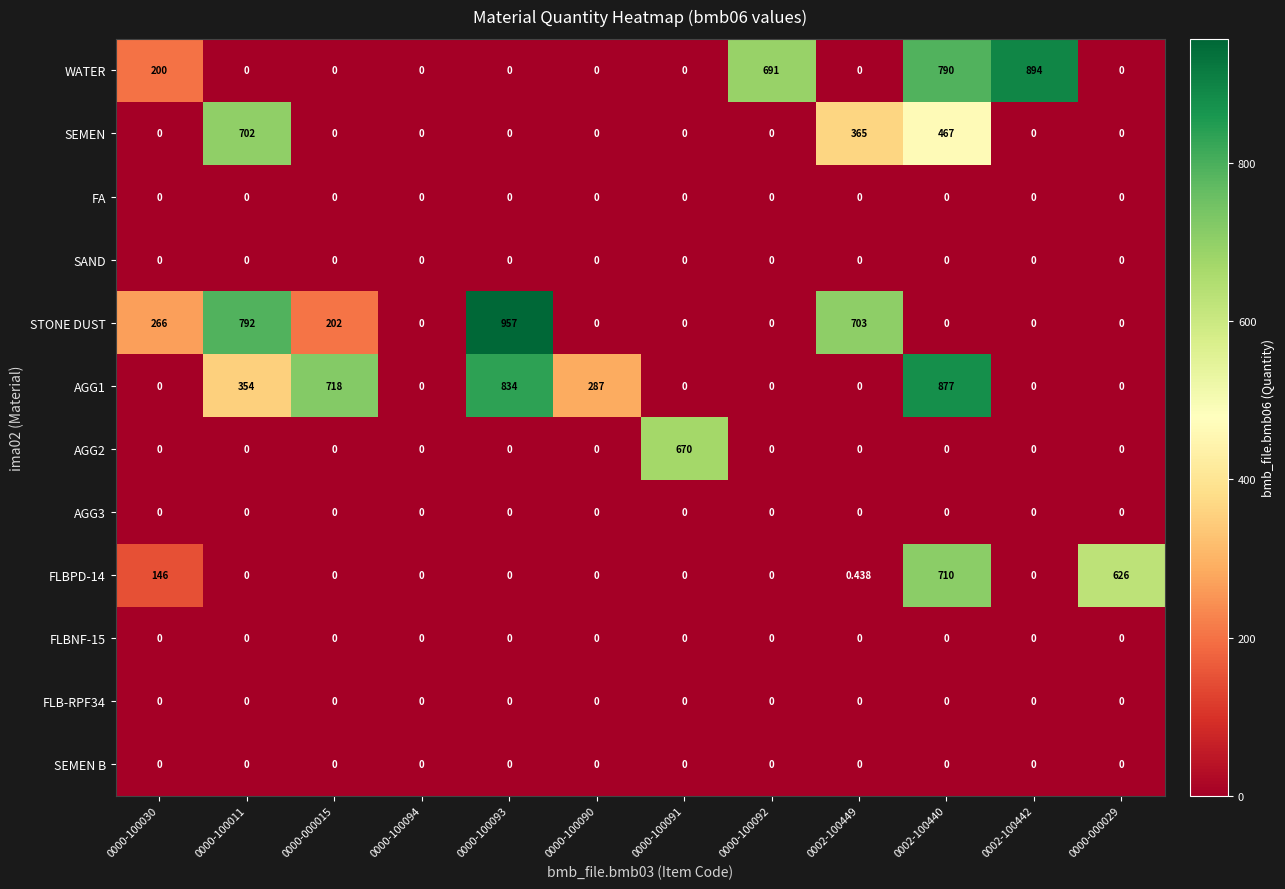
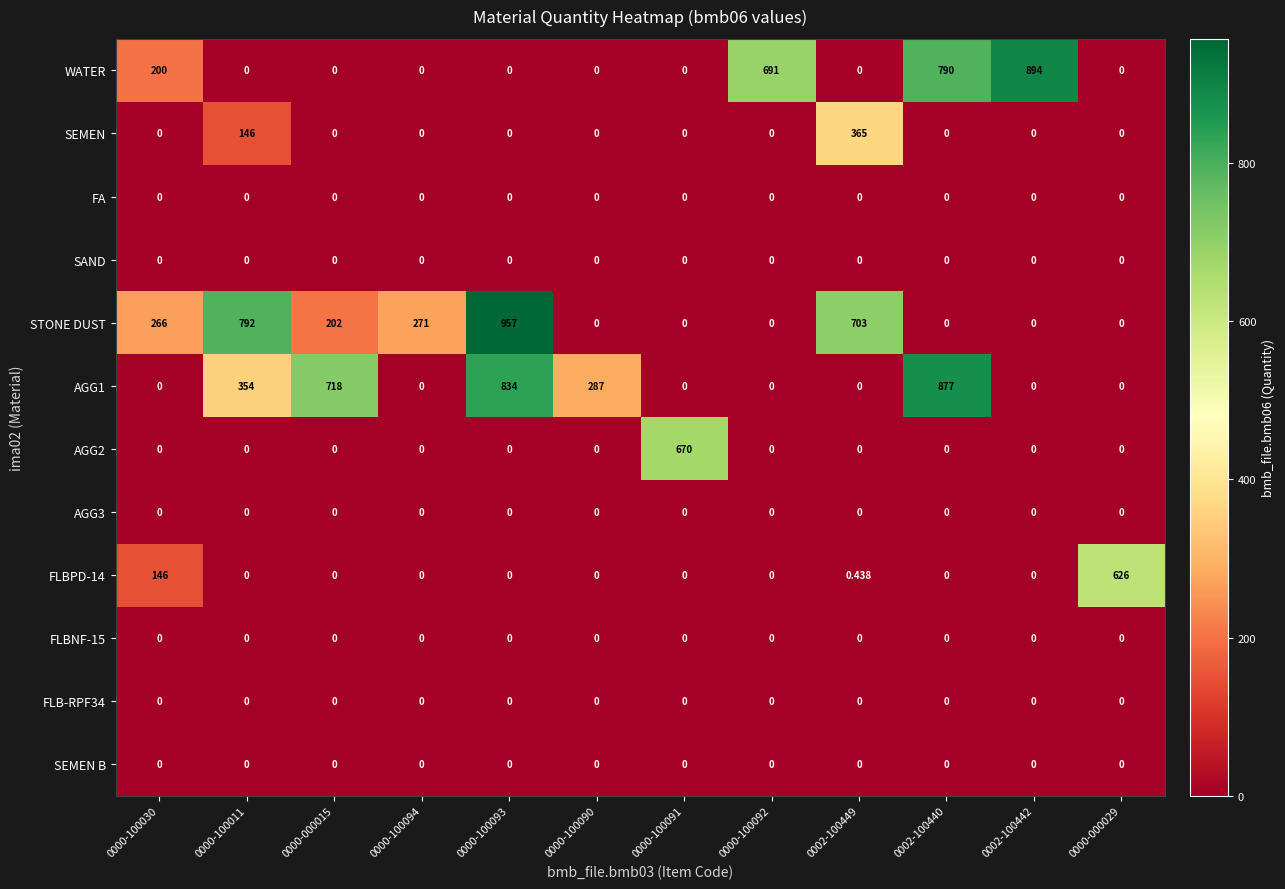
  {
    "WATER": {
      "0000-100030": 200,
      "0000-100011": 0,
      "0000-000015": 0,
      "0000-100094": 0,
      "0000-100093": 0,
      "0000-100090": 0,
      "0000-100091": 0,
      "0000-100092": 691,
      "0002-100449": 0,
      "0002-100440": 790,
      "0002-100442": 894,
      "0000-000029": 0
    },
    "SEMEN": {
      "0000-100030": 0,
-     "0000-100011": 702,
+     "0000-100011": 146,
      "0000-000015": 0,
      "0000-100094": 0,
      "0000-100093": 0,
      "0000-100090": 0,
      "0000-100091": 0,
      "0000-100092": 0,
      "0002-100449": 365,
-     "0002-100440": 467,
+     "0002-100440": 0,
      "0002-100442": 0,
      "0000-000029": 0
    },
    "FA": {
      "0000-100030": 0,
      "0000-100011": 0,
      "0000-000015": 0,
      "0000-100094": 0,
      "0000-100093": 0,
      "0000-100090": 0,
      "0000-100091": 0,
      "0000-100092": 0,
      "0002-100449": 0,
      "0002-100440": 0,
      "0002-100442": 0,
      "0000-000029": 0
    },
    "SAND": {
      "0000-100030": 0,
      "0000-100011": 0,
      "0000-000015": 0,
      "0000-100094": 0,
      "0000-100093": 0,
      "0000-100090": 0,
      "0000-100091": 0,
      "0000-100092": 0,
      "0002-100449": 0,
      "0002-100440": 0,
      "0002-100442": 0,
      "0000-000029": 0
    },
    "STONE DUST": {
      "0000-100030": 266,
      "0000-100011": 792,
      "0000-000015": 202,
-     "0000-100094": 0,
+     "0000-100094": 271,
      "0000-100093": 957,
      "0000-100090": 0,
      "0000-100091": 0,
      "0000-100092": 0,
      "0002-100449": 703,
      "0002-100440": 0,
      "0002-100442": 0,
      "0000-000029": 0
    },
    "AGG1": {
      "0000-100030": 0,
      "0000-100011": 354,
      "0000-000015": 718,
      "0000-100094": 0,
      "0000-100093": 834,
      "0000-100090": 287,
      "0000-100091": 0,
      "0000-100092": 0,
      "0002-100449": 0,
      "0002-100440": 877,
      "0002-100442": 0,
      "0000-000029": 0
    },
    "AGG2": {
      "0000-100030": 0,
      "0000-100011": 0,
      "0000-000015": 0,
      "0000-100094": 0,
      "0000-100093": 0,
      "0000-100090": 0,
      "0000-100091": 670,
      "0000-100092": 0,
      "0002-100449": 0,
      "0002-100440": 0,
      "0002-100442": 0,
      "0000-000029": 0
    },
    "AGG3": {
      "0000-100030": 0,
      "0000-100011": 0,
      "0000-000015": 0,
      "0000-100094": 0,
      "0000-100093": 0,
      "0000-100090": 0,
      "0000-100091": 0,
      "0000-100092": 0,
      "0002-100449": 0,
      "0002-100440": 0,
      "0002-100442": 0,
      "0000-000029": 0
    },
    "FLBPD-14": {
      "0000-100030": 146,
      "0000-100011": 0,
      "0000-000015": 0,
      "0000-100094": 0,
      "0000-100093": 0,
      "0000-100090": 0,
      "0000-100091": 0,
      "0000-100092": 0,
      "0002-100449": 0.438,
-     "0002-100440": 710,
+     "0002-100440": 0,
      "0002-100442": 0,
      "0000-000029": 626
    },
    "FLBNF-15": {
      "0000-100030": 0,
      "0000-100011": 0,
      "0000-000015": 0,
      "0000-100094": 0,
      "0000-100093": 0,
      "0000-100090": 0,
      "0000-100091": 0,
      "0000-100092": 0,
      "0002-100449": 0,
      "0002-100440": 0,
      "0002-100442": 0,
      "0000-000029": 0
    },
    "FLB-RPF34": {
      "0000-100030": 0,
      "0000-100011": 0,
      "0000-000015": 0,
      "0000-100094": 0,
      "0000-100093": 0,
      "0000-100090": 0,
      "0000-100091": 0,
      "0000-100092": 0,
      "0002-100449": 0,
      "0002-100440": 0,
      "0002-100442": 0,
      "0000-000029": 0
    },
    "SEMEN B": {
      "0000-100030": 0,
      "0000-100011": 0,
      "0000-000015": 0,
      "0000-100094": 0,
      "0000-100093": 0,
      "0000-100090": 0,
      "0000-100091": 0,
      "0000-100092": 0,
      "0002-100449": 0,
      "0002-100440": 0,
      "0002-100442": 0,
      "0000-000029": 0
    }
  }
